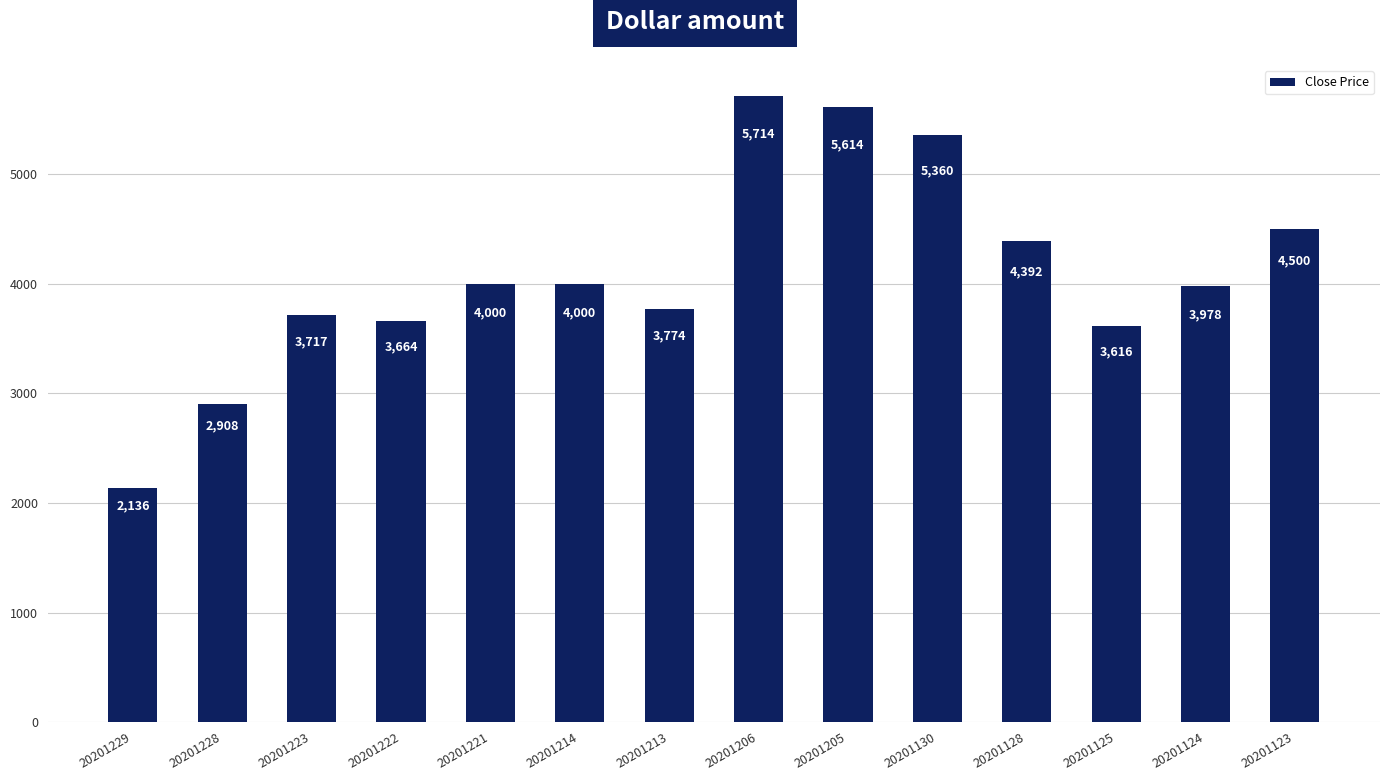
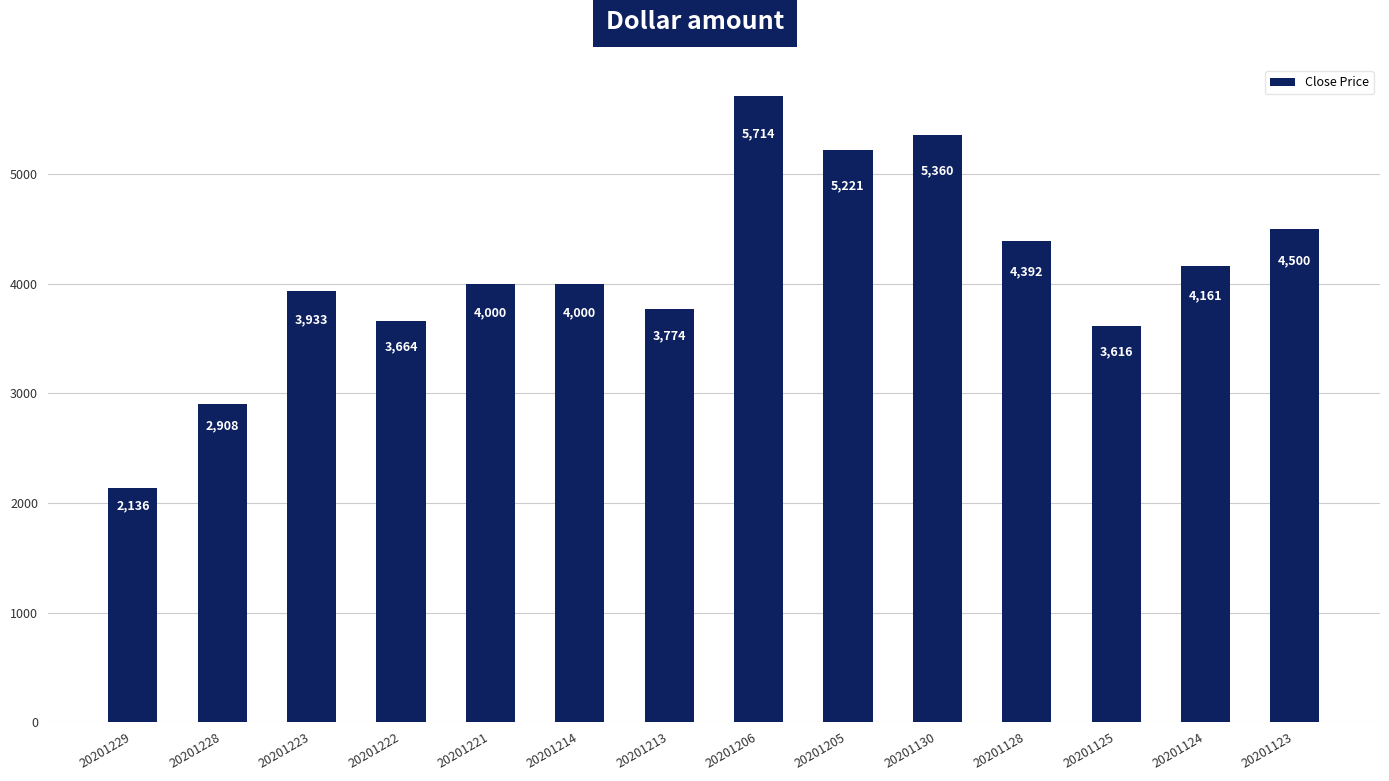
  {
    "20201229": "2,136",
    "20201228": "2,908",
-   "20201223": "3,717",
+   "20201223": "3,933",
    "20201222": "3,664",
    "20201221": "4,000",
    "20201214": "4,000",
    "20201213": "3,774",
    "20201206": "5,714",
-   "20201205": "5,614",
+   "20201205": "5,221",
    "20201130": "5,360",
    "20201128": "4,392",
    "20201125": "3,616",
-   "20201124": "3,978",
+   "20201124": "4,161",
    "20201123": "4,500"
  }
